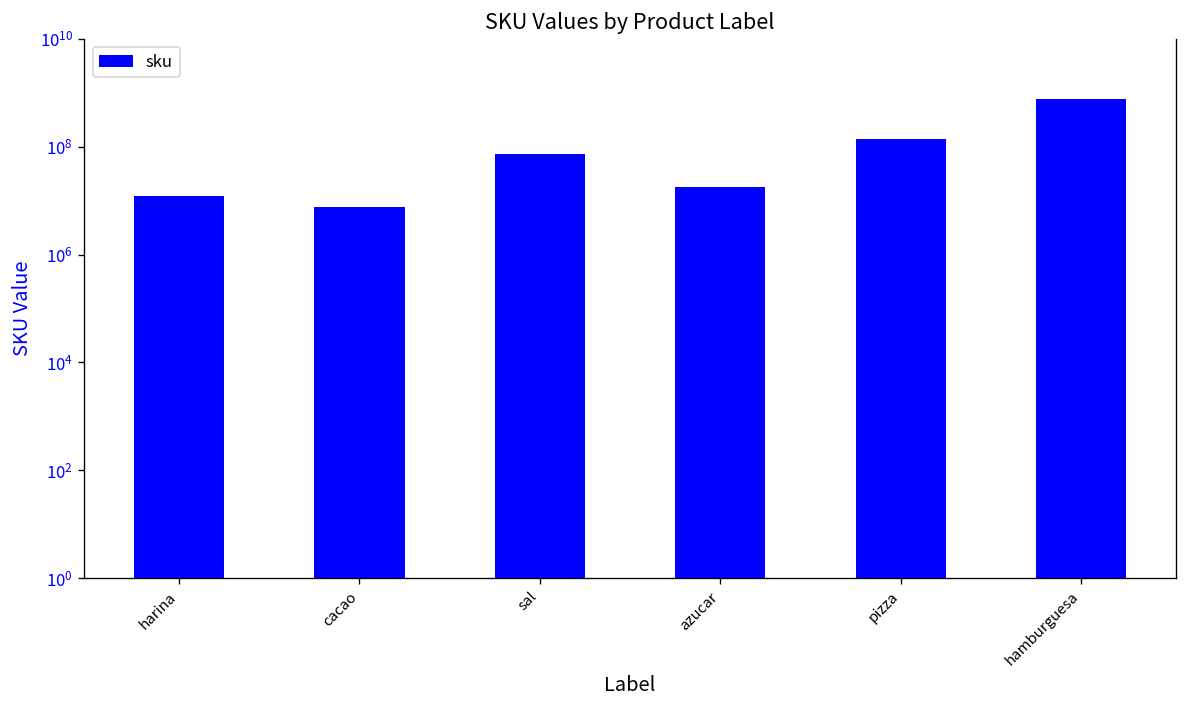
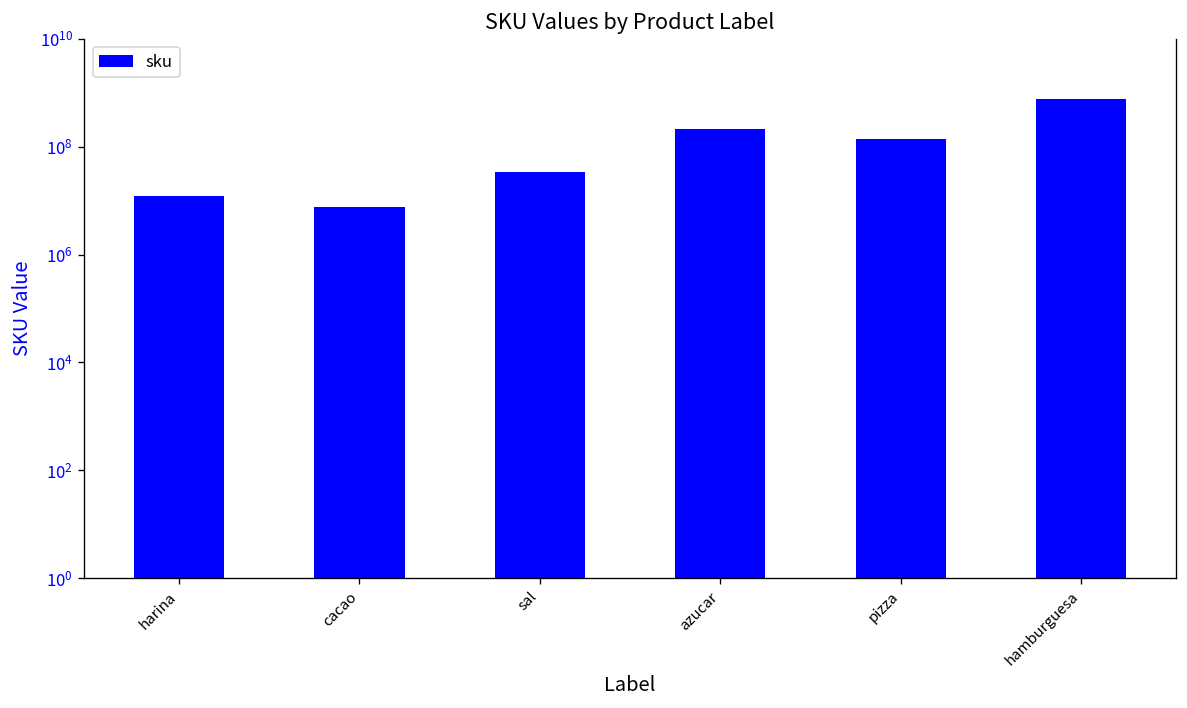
  {
    "harina": 12000000,
    "cacao": 8000000,
-   "sal": 70000000,
-   "azucar": 18000000,
+   "sal": 30000000,
+   "azucar": 200000000,
    "pizza": 140000000,
    "hamburguesa": 800000000
  }
